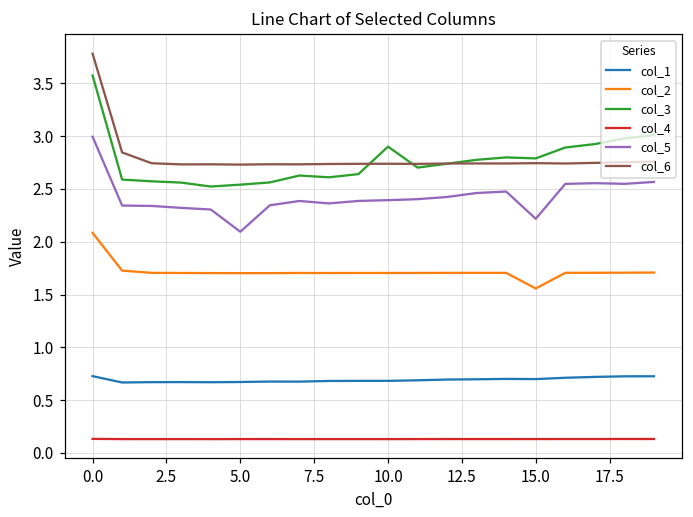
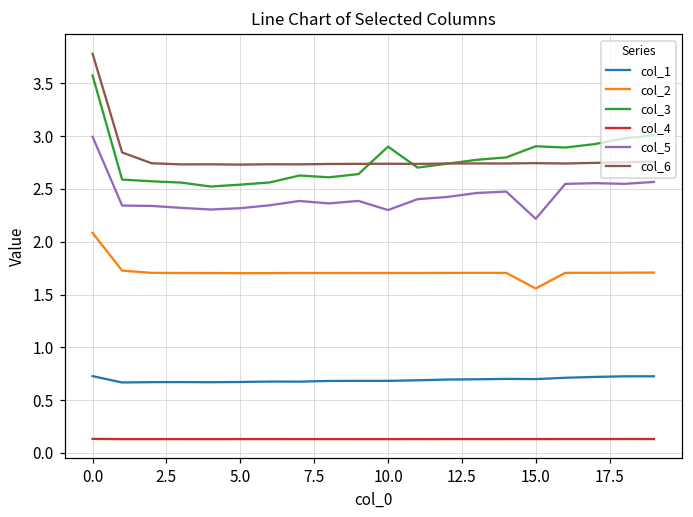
  {
    "col_1": {
      "0.0": 0.7,
      "5.0": 0.7,
      "10.0": 0.7,
      "15.0": 0.7
    },
    "col_2": {
      "0.0": 2.1,
      "5.0": 1.7,
      "10.0": 1.7,
      "15.0": 1.6
    },
    "col_3": {
      "0.0": 3.6,
      "5.0": 2.5,
      "10.0": 2.9,
-     "15.0": 2.8
+     "15.0": 2.9
    },
    "col_4": {
      "0.0": 0.1,
      "5.0": 0.1,
      "10.0": 0.1,
      "15.0": 0.1
    },
    "col_5": {
      "0.0": 3.0,
-     "5.0": 2.1,
-     "10.0": 2.4,
+     "5.0": 2.3,
+     "10.0": 2.3,
      "15.0": 2.2
    },
    "col_6": {
      "0.0": 3.8,
      "5.0": 2.7,
      "10.0": 2.7,
      "15.0": 2.7
    }
  }
